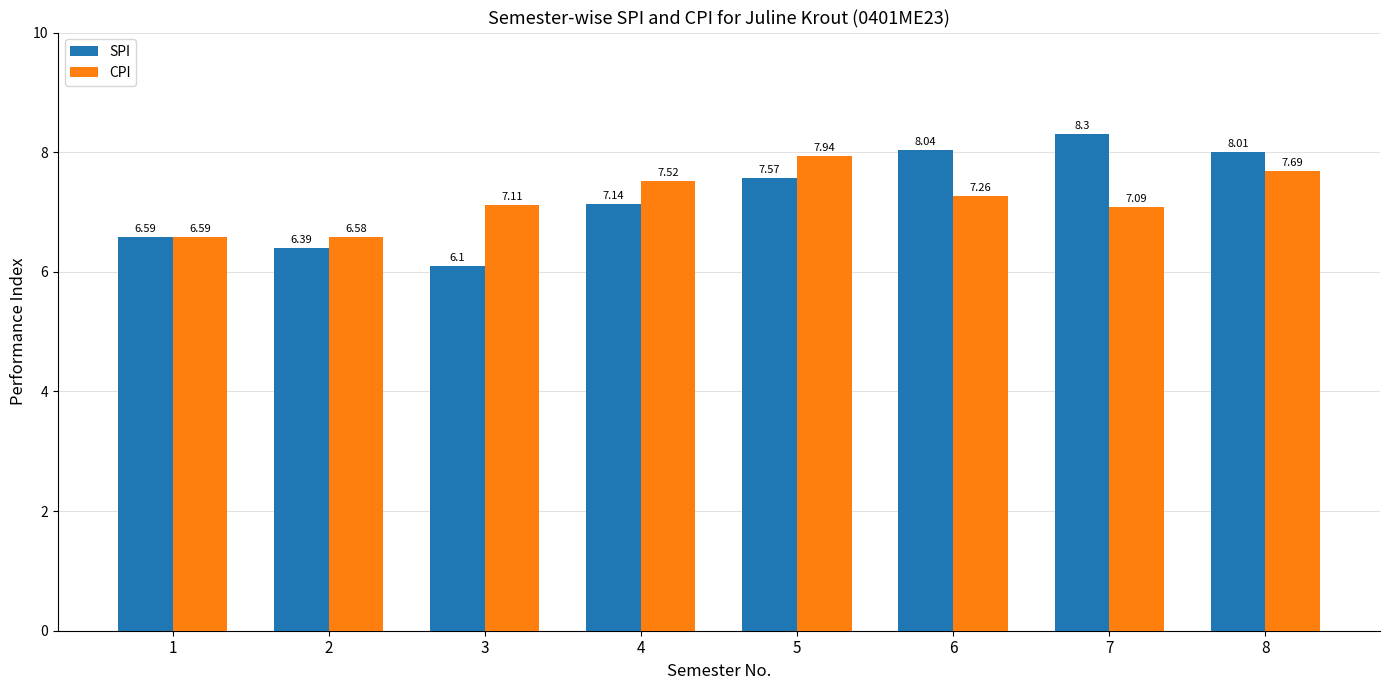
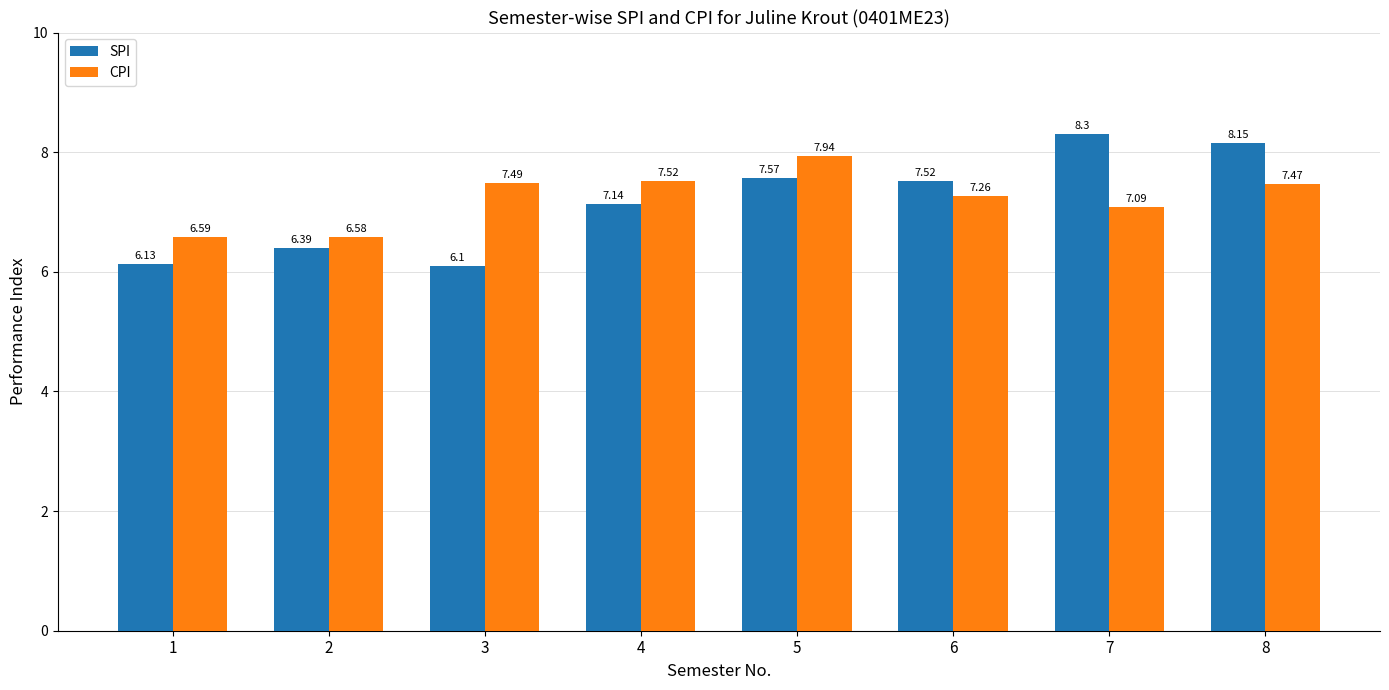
  {
    "SPI": {
-     "1": 6.59,
+     "1": 6.13,
      "2": 6.39,
      "3": 6.1,
      "4": 7.14,
      "5": 7.57,
-     "6": 8.04,
+     "6": 7.52,
      "7": 8.3,
-     "8": 8.01
+     "8": 8.15
    },
    "CPI": {
      "1": 6.59,
      "2": 6.58,
-     "3": 7.11,
+     "3": 7.49,
      "4": 7.52,
      "5": 7.94,
      "6": 7.26,
      "7": 7.09,
-     "8": 7.69
+     "8": 7.47
    }
  }
